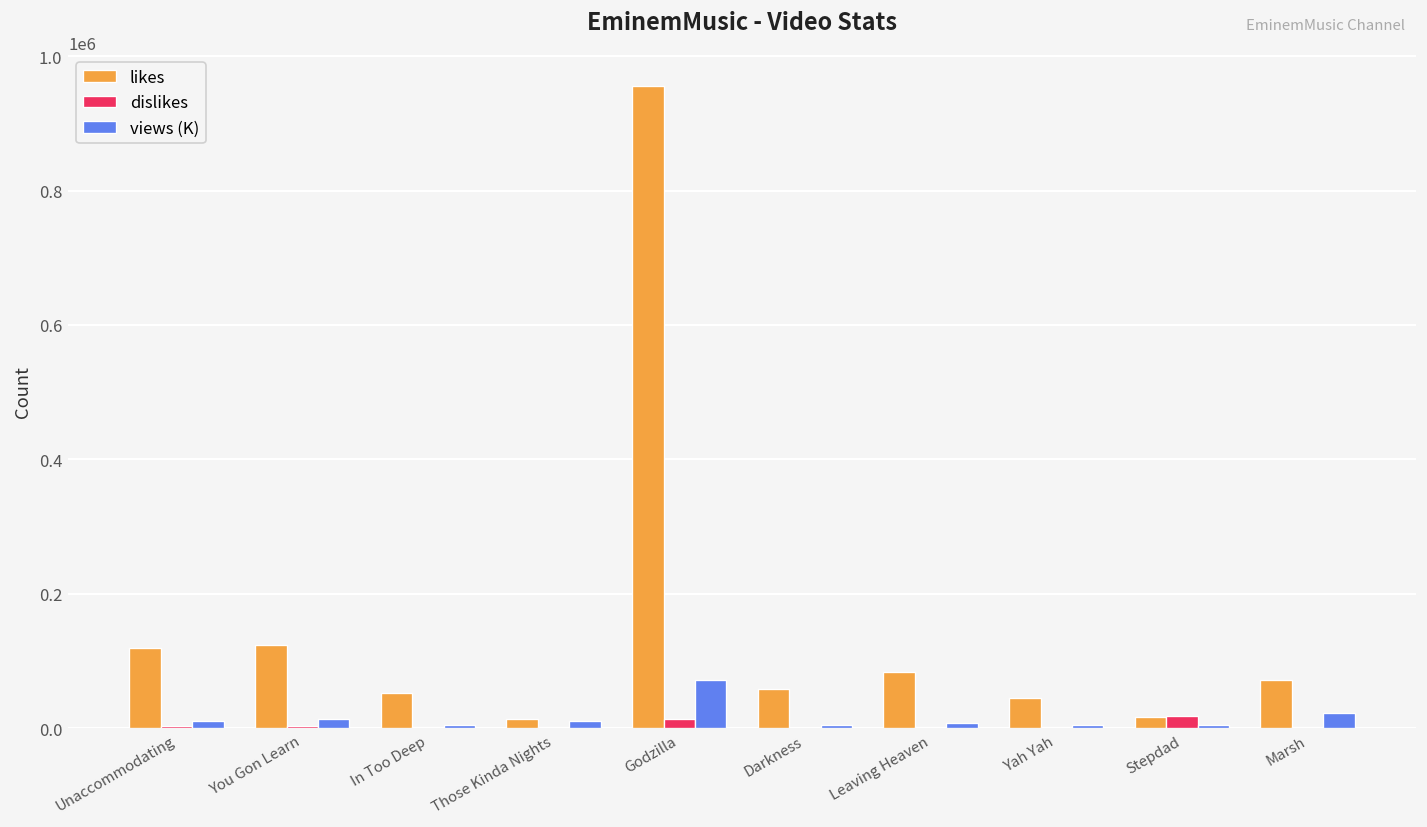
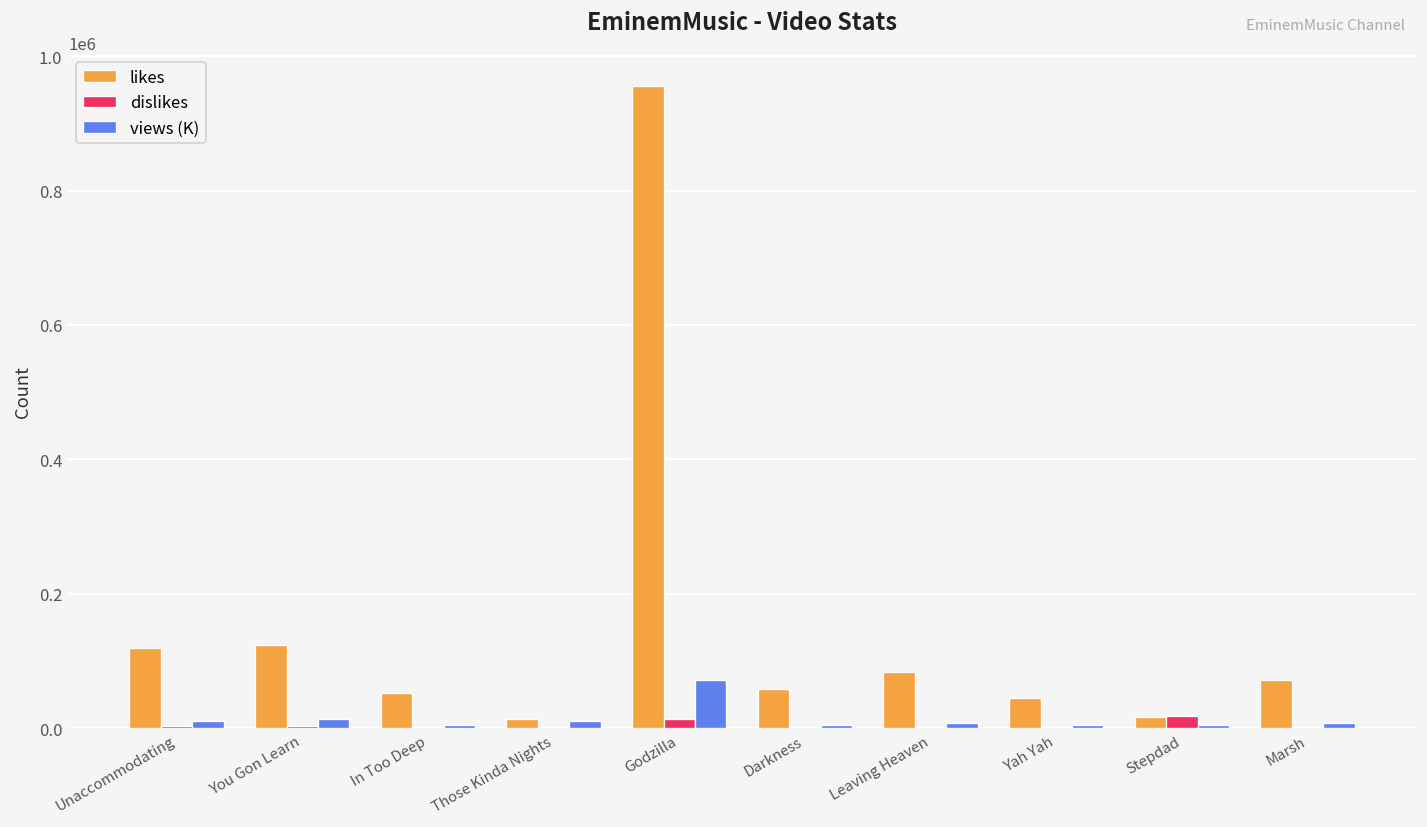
  {
    "likes": {
      "Unaccommodating": 120000,
      "You Gon Learn": 120000,
      "In Too Deep": 50000,
      "Those Kinda Nights": 10000,
      "Godzilla": 960000,
      "Darkness": 60000,
      "Leaving Heaven": 80000,
      "Yah Yah": 40000,
      "Stepdad": 20000,
      "Marsh": 70000
    },
    "dislikes": {
      "Godzilla": 10000,
      "Stepdad": 20000
    },
    "views (K)": {
      "Unaccommodating": 10000,
      "You Gon Learn": 10000,
      "In Too Deep": 10000,
      "Those Kinda Nights": 10000,
      "Godzilla": 70000,
      "Darkness": 0,
      "Leaving Heaven": 10000,
      "Yah Yah": 0,
      "Stepdad": 0,
-     "Marsh": 20000
+     "Marsh": 10000
    }
  }
